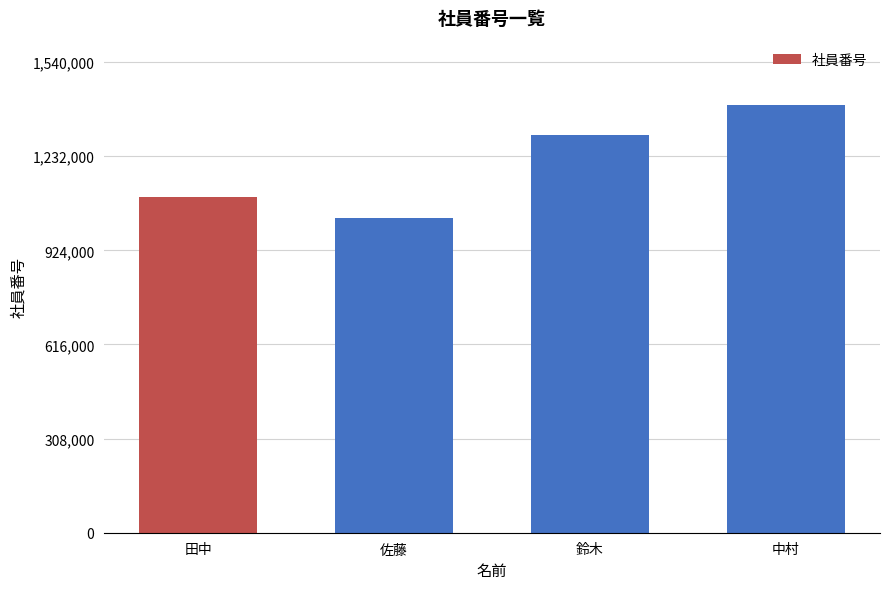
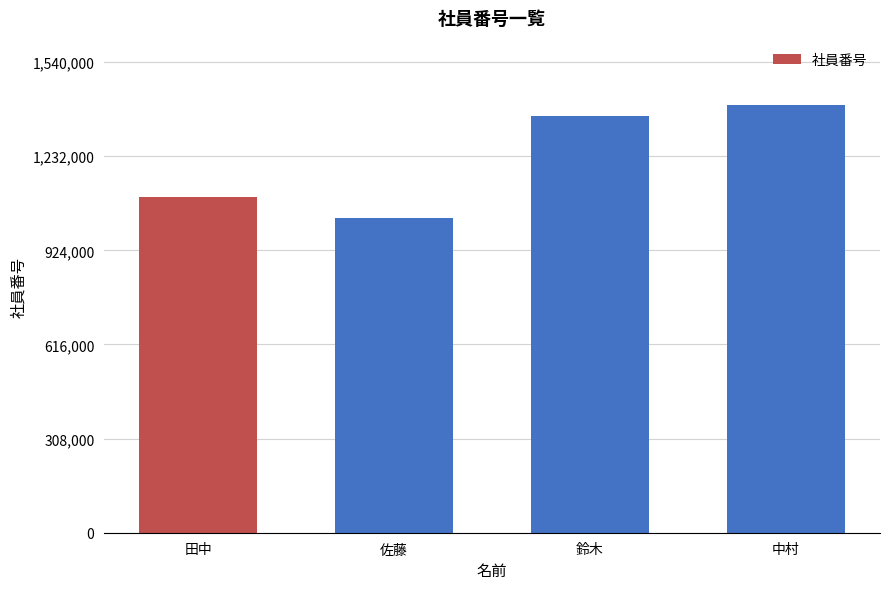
  {
    "田中": "1,100,000",
    "佐藤": "1,030,000",
-   "鈴木": "1,300,000",
+   "鈴木": "1,360,000",
    "中村": "1,400,000"
  }
